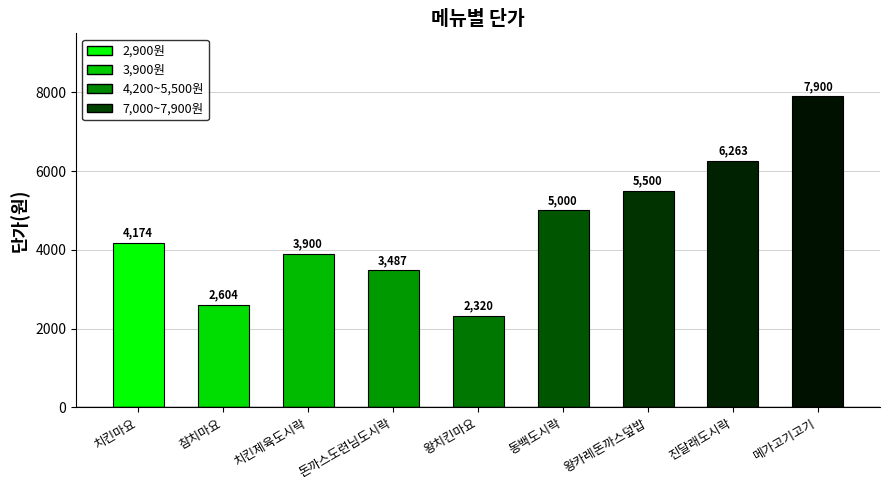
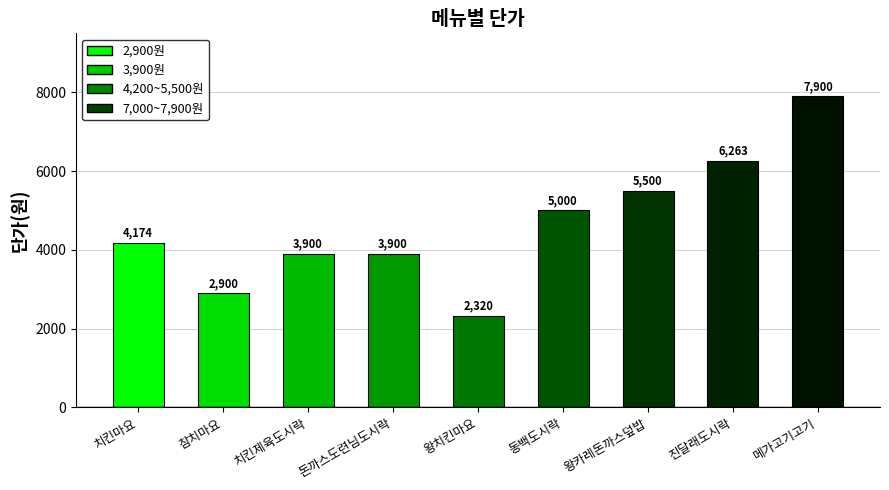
  {
    "치킨마요": "4,174",
-   "참치마요": "2,604",
+   "참치마요": "2,900",
    "치킨제육도시락": "3,900",
-   "돈까스도련님도시락": "3,487",
+   "돈까스도련님도시락": "3,900",
    "왕치킨마요": "2,320",
    "동백도시락": "5,000",
    "왕카레돈까스덮밥": "5,500",
    "진달래도시락": "6,263",
    "메가고기고기": "7,900"
  }
